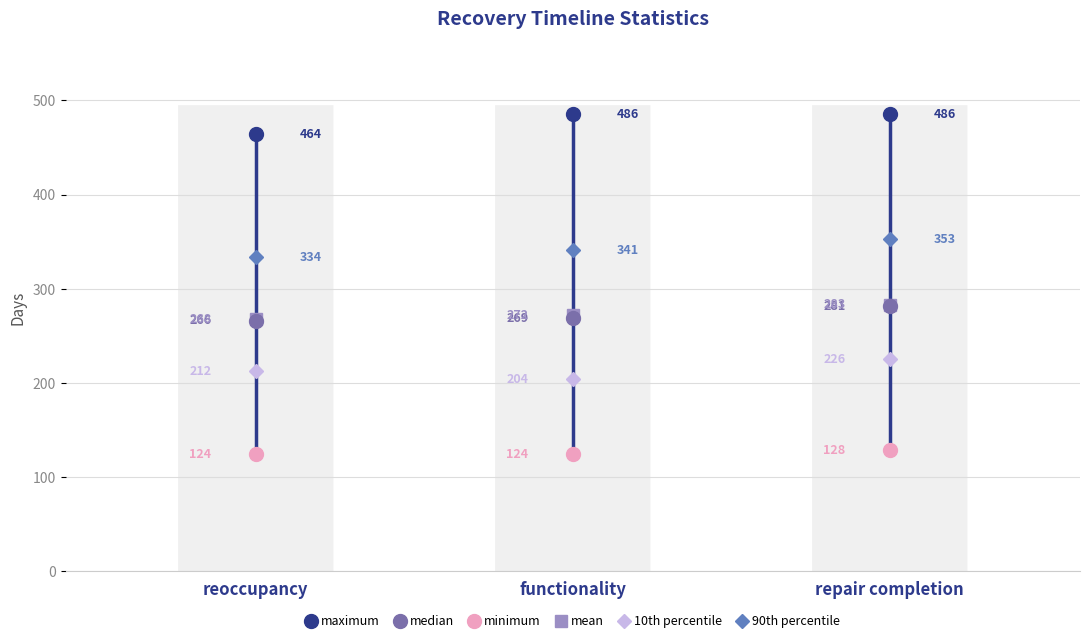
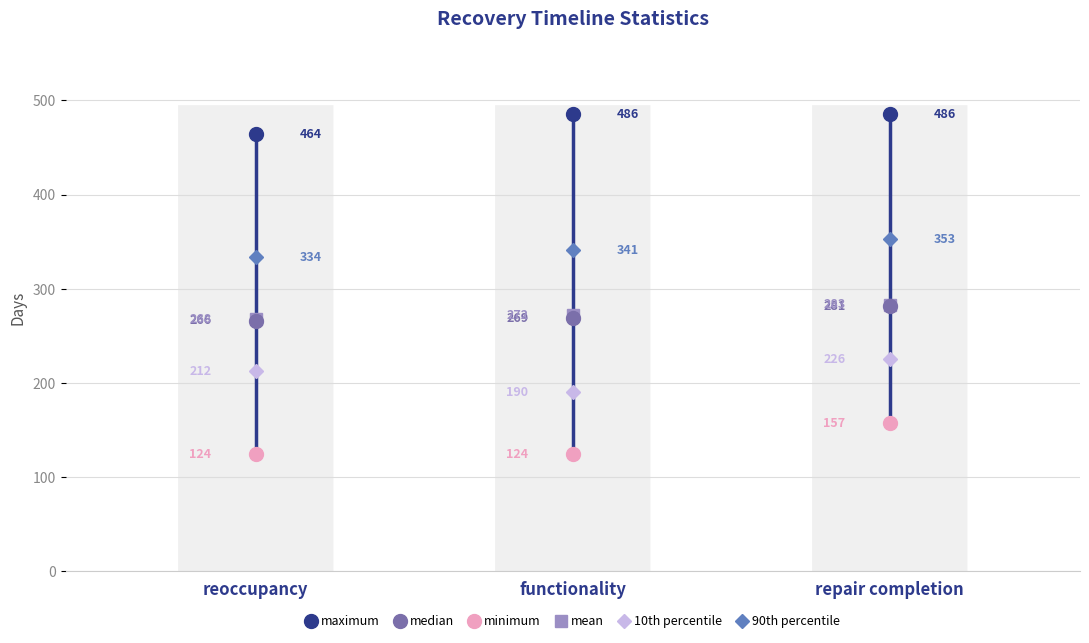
  {
    "minimum": {
-     "repair completion": 128
+     "repair completion": 157
    },
    "10th percentile": {
-     "functionality": 204
+     "functionality": 190
    }
  }
